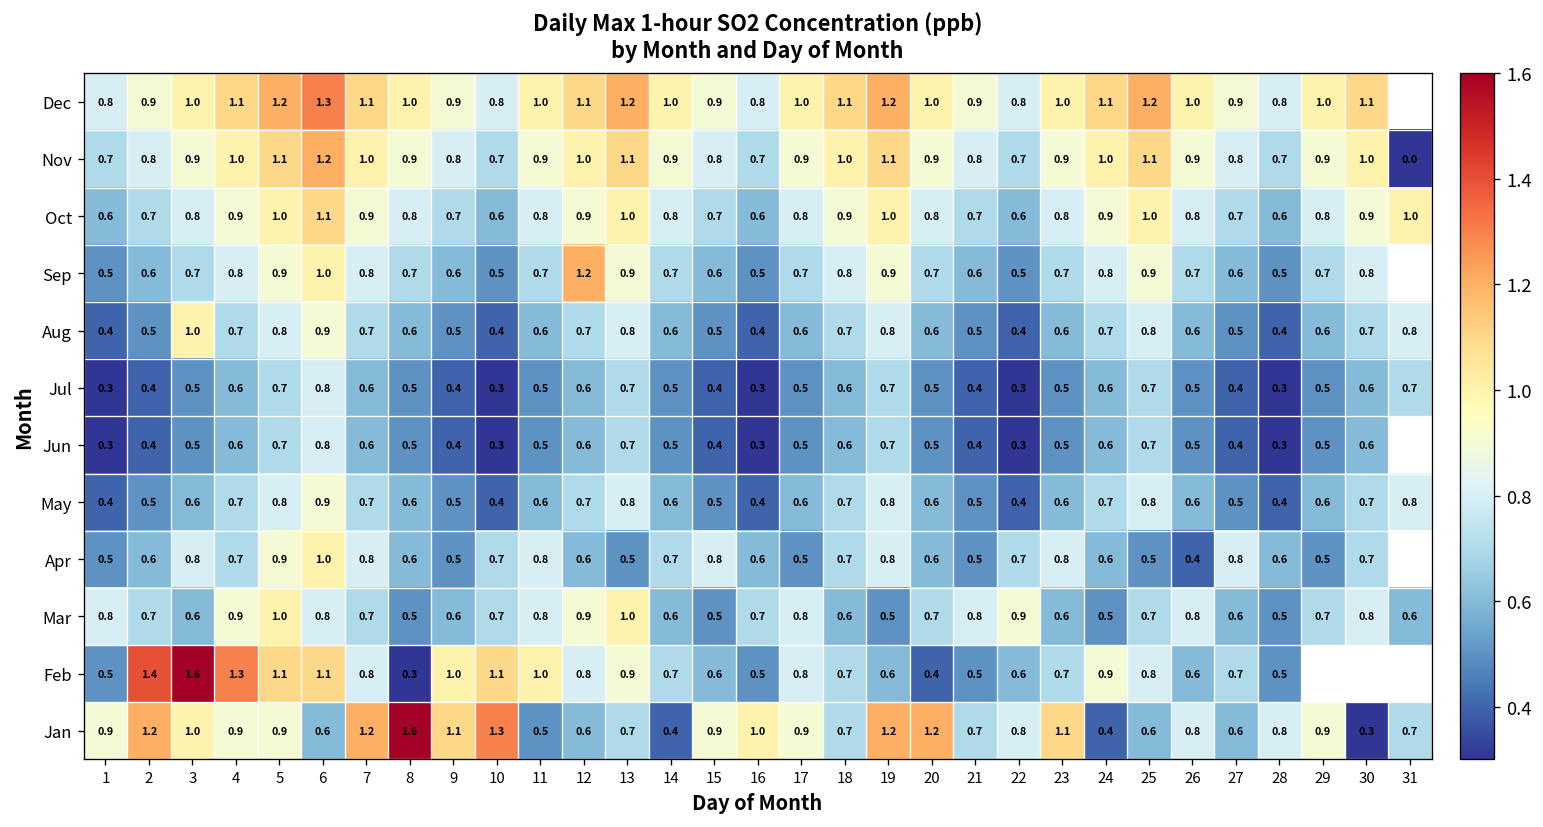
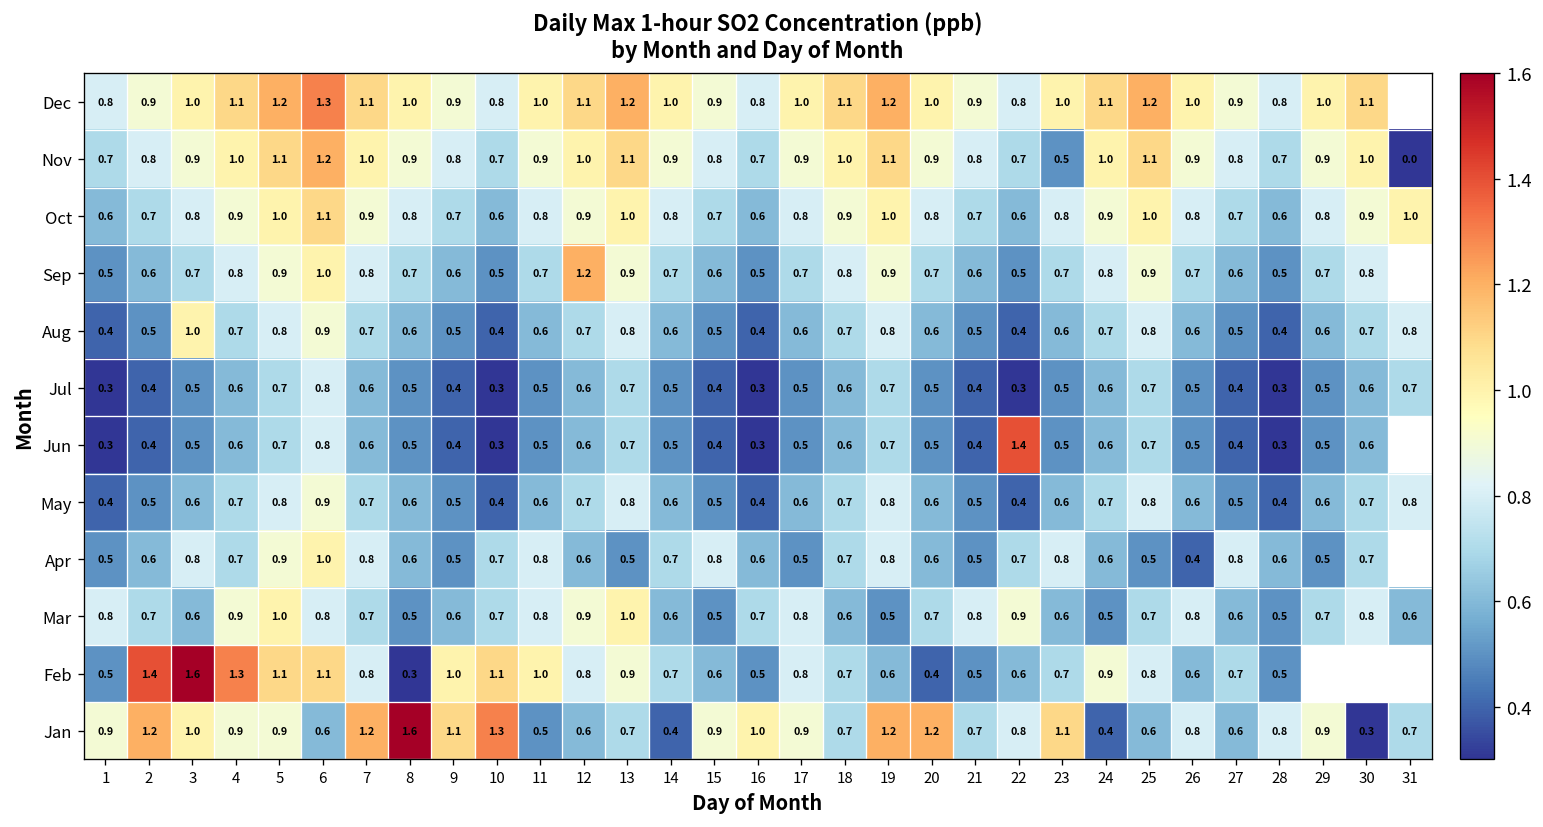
  {
    "Nov": {
      "1": 0.7,
      "2": 0.8,
      "3": 0.9,
      "4": 1.0,
      "5": 1.1,
      "6": 1.2,
      "7": 1.0,
      "8": 0.9,
      "9": 0.8,
      "10": 0.7,
      "11": 0.9,
      "12": 1.0,
      "13": 1.1,
      "14": 0.9,
      "15": 0.8,
      "16": 0.7,
      "17": 0.9,
      "18": 1.0,
      "19": 1.1,
      "20": 0.9,
      "21": 0.8,
      "22": 0.7,
-     "23": 0.9,
+     "23": 0.5,
      "24": 1.0,
      "25": 1.1,
      "26": 0.9,
      "27": 0.8,
      "28": 0.7,
      "29": 0.9,
      "30": 1.0,
      "31": 0.0
    },
    "Jun": {
      "1": 0.3,
      "2": 0.4,
      "3": 0.5,
      "4": 0.6,
      "5": 0.7,
      "6": 0.8,
      "7": 0.6,
      "8": 0.5,
      "9": 0.4,
      "10": 0.3,
      "11": 0.5,
      "12": 0.6,
      "13": 0.7,
      "14": 0.5,
      "15": 0.4,
      "16": 0.3,
      "17": 0.5,
      "18": 0.6,
      "19": 0.7,
      "20": 0.5,
      "21": 0.4,
-     "22": 0.3,
+     "22": 1.4,
      "23": 0.5,
      "24": 0.6,
      "25": 0.7,
      "26": 0.5,
      "27": 0.4,
      "28": 0.3,
      "29": 0.5,
      "30": 0.6
    }
  }
